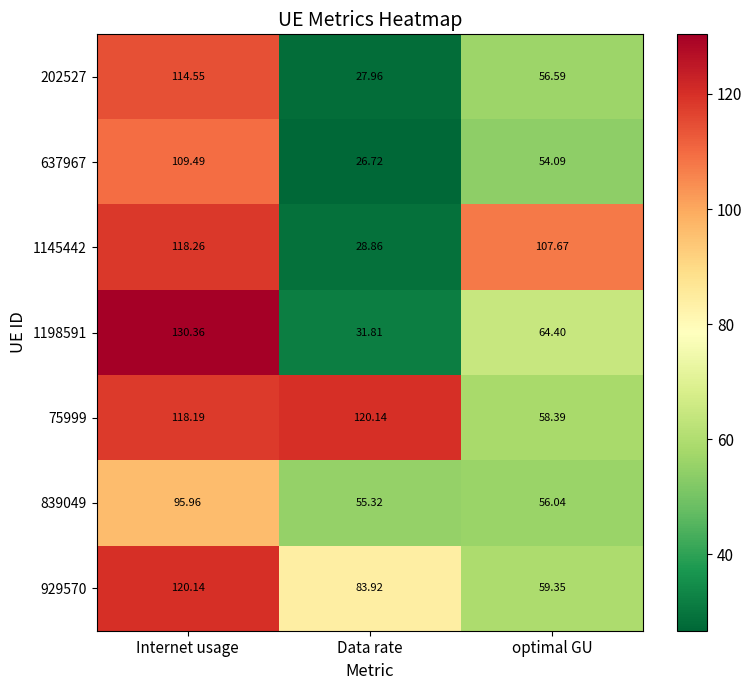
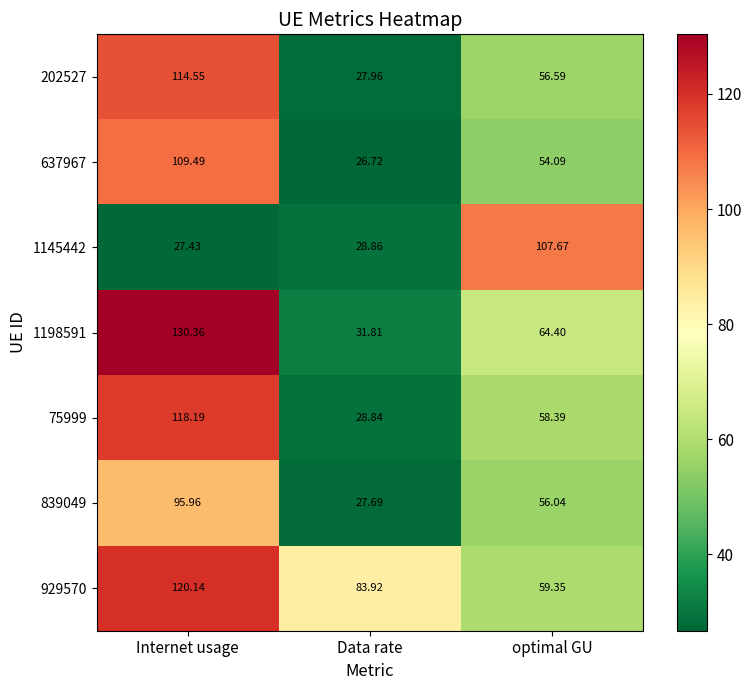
  {
    "202527": {
      "Internet usage": 114.55,
      "Data rate": 27.96,
      "optimal GU": 56.59
    },
    "637967": {
      "Internet usage": 109.49,
      "Data rate": 26.72,
      "optimal GU": 54.09
    },
    "1145442": {
-     "Internet usage": 118.26,
+     "Internet usage": 27.43,
      "Data rate": 28.86,
      "optimal GU": 107.67
    },
    "1198591": {
      "Internet usage": 130.36,
      "Data rate": 31.81,
      "optimal GU": 64.40
    },
    "75999": {
      "Internet usage": 118.19,
-     "Data rate": 120.14,
+     "Data rate": 28.84,
      "optimal GU": 58.39
    },
    "839049": {
      "Internet usage": 95.96,
-     "Data rate": 55.32,
+     "Data rate": 27.69,
      "optimal GU": 56.04
    },
    "929570": {
      "Internet usage": 120.14,
      "Data rate": 83.92,
      "optimal GU": 59.35
    }
  }
